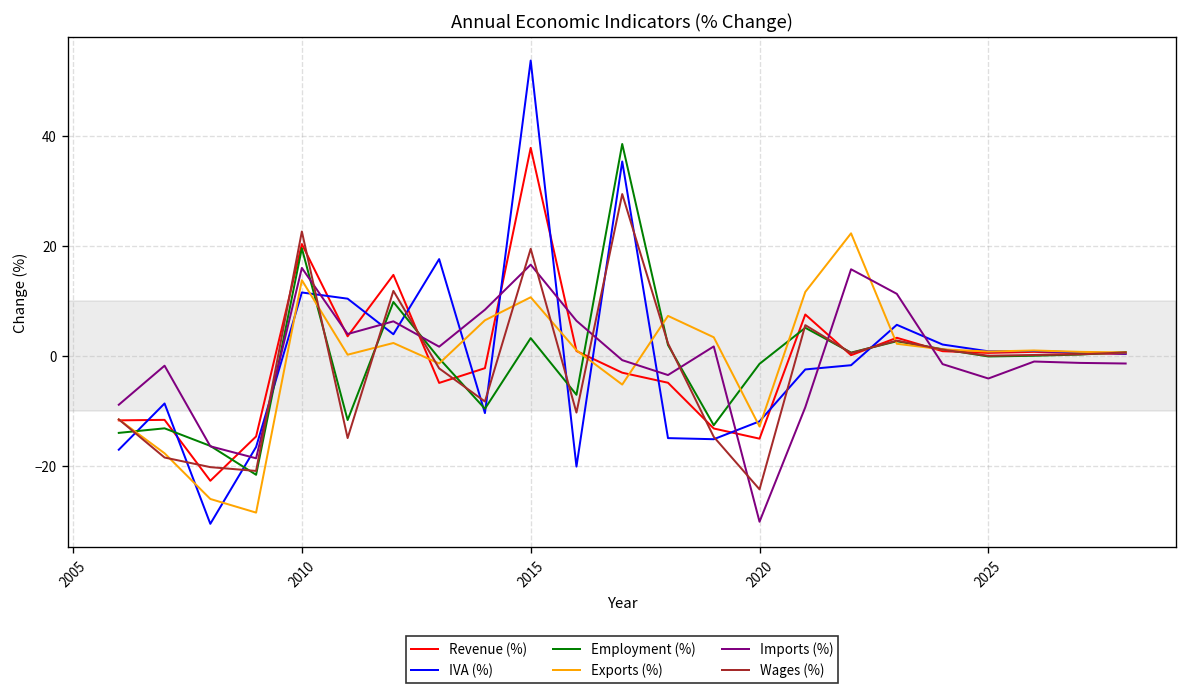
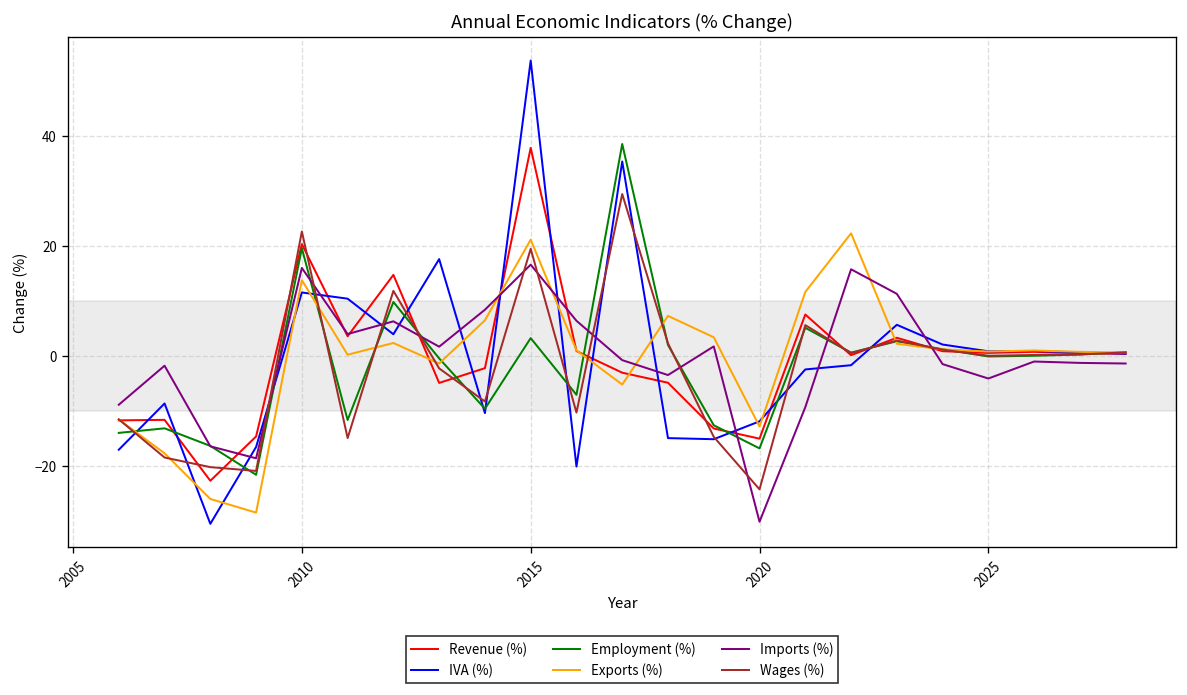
  {
    "Revenue (%)": {
      "2010": 20,
      "2015": 38,
      "2020": -15
    },
    "IVA (%)": {
      "2010": 12,
      "2015": 54,
      "2020": -12
    },
    "Employment (%)": {
      "2010": 20,
      "2015": 3,
-     "2020": -1
+     "2020": -17
    },
    "Exports (%)": {
      "2010": 14,
-     "2015": 11,
+     "2015": 21,
      "2020": -13
    },
    "Imports (%)": {
      "2010": 16,
      "2015": 17,
      "2020": -30,
      "2025": -4
    },
    "Wages (%)": {
      "2010": 23,
      "2015": 19,
      "2020": -24
    }
  }
